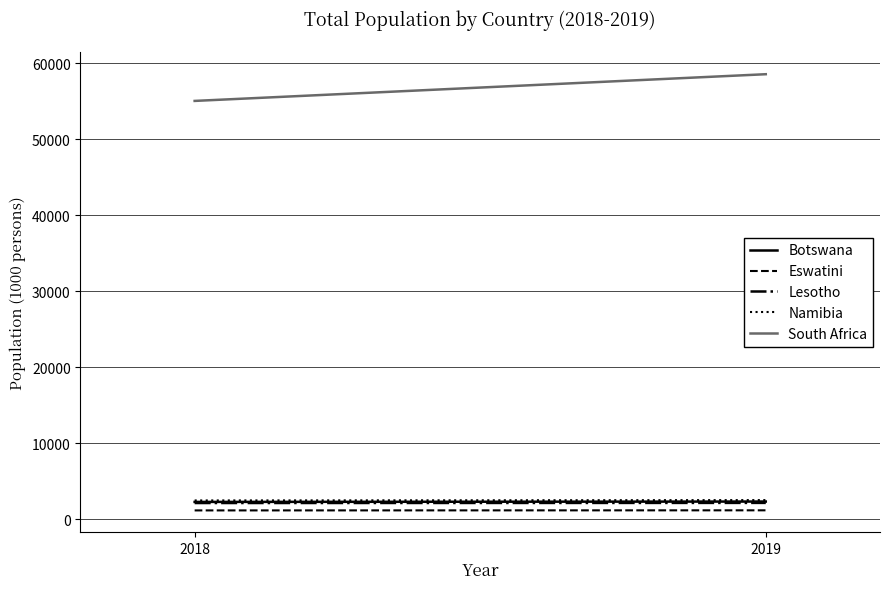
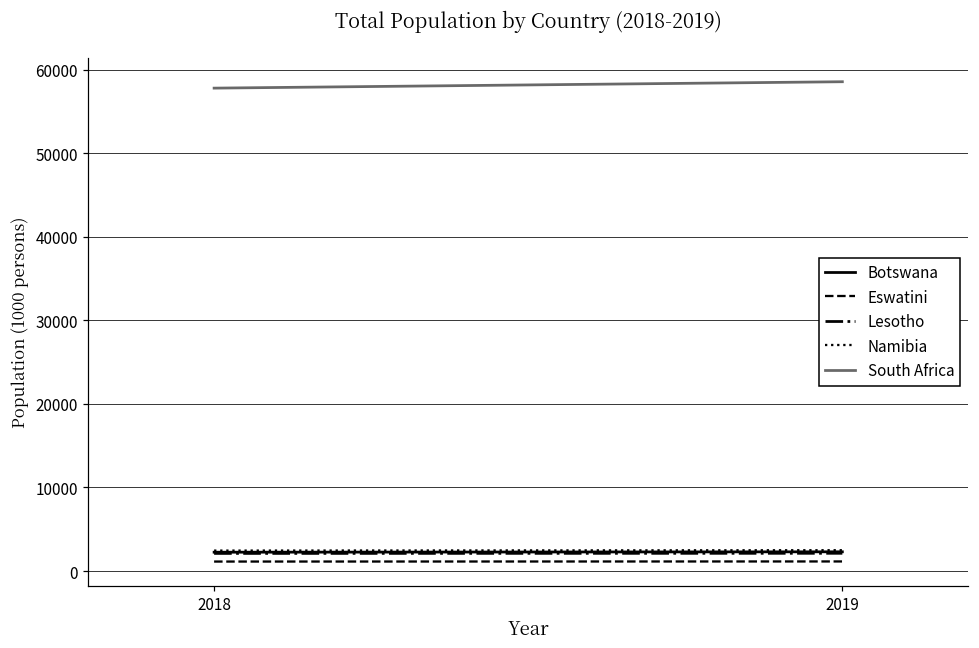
  {
    "South Africa": {
-     "2018": 55000,
+     "2018": 58000,
      "2019": 59000
    }
  }
